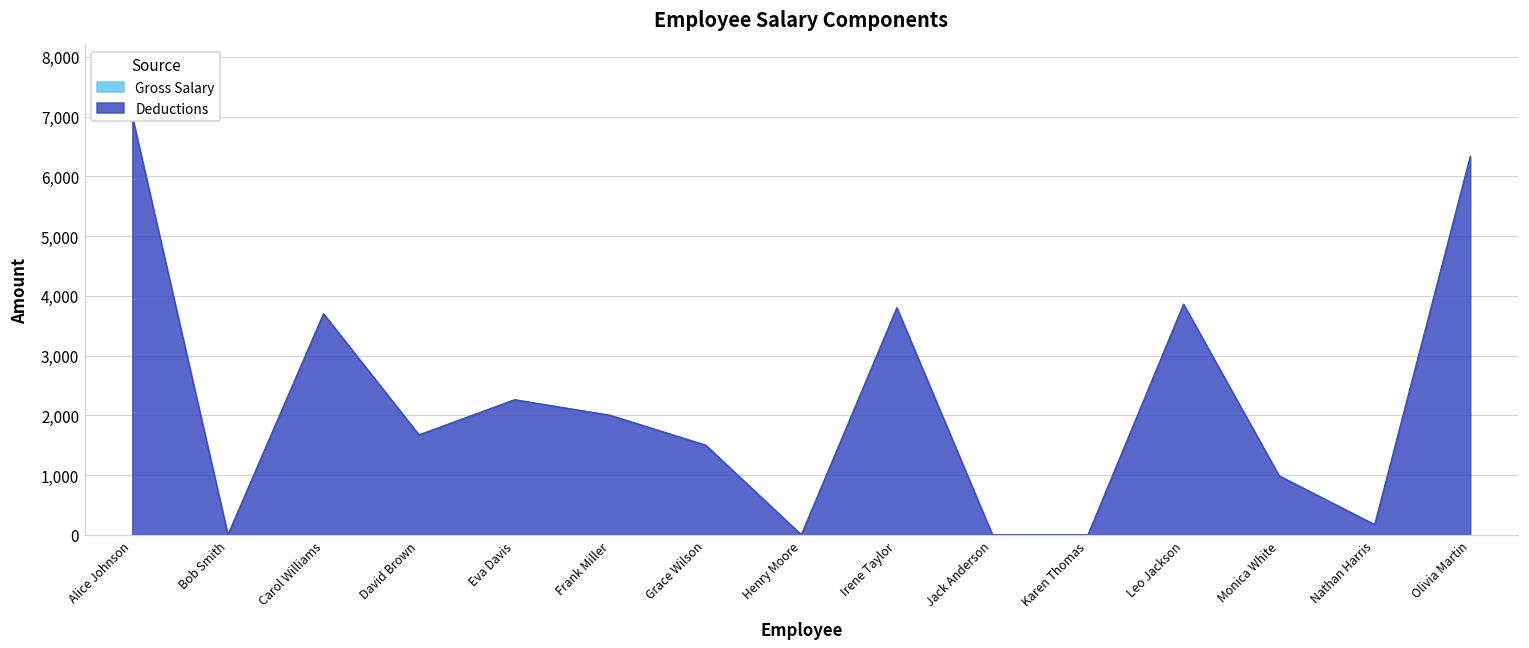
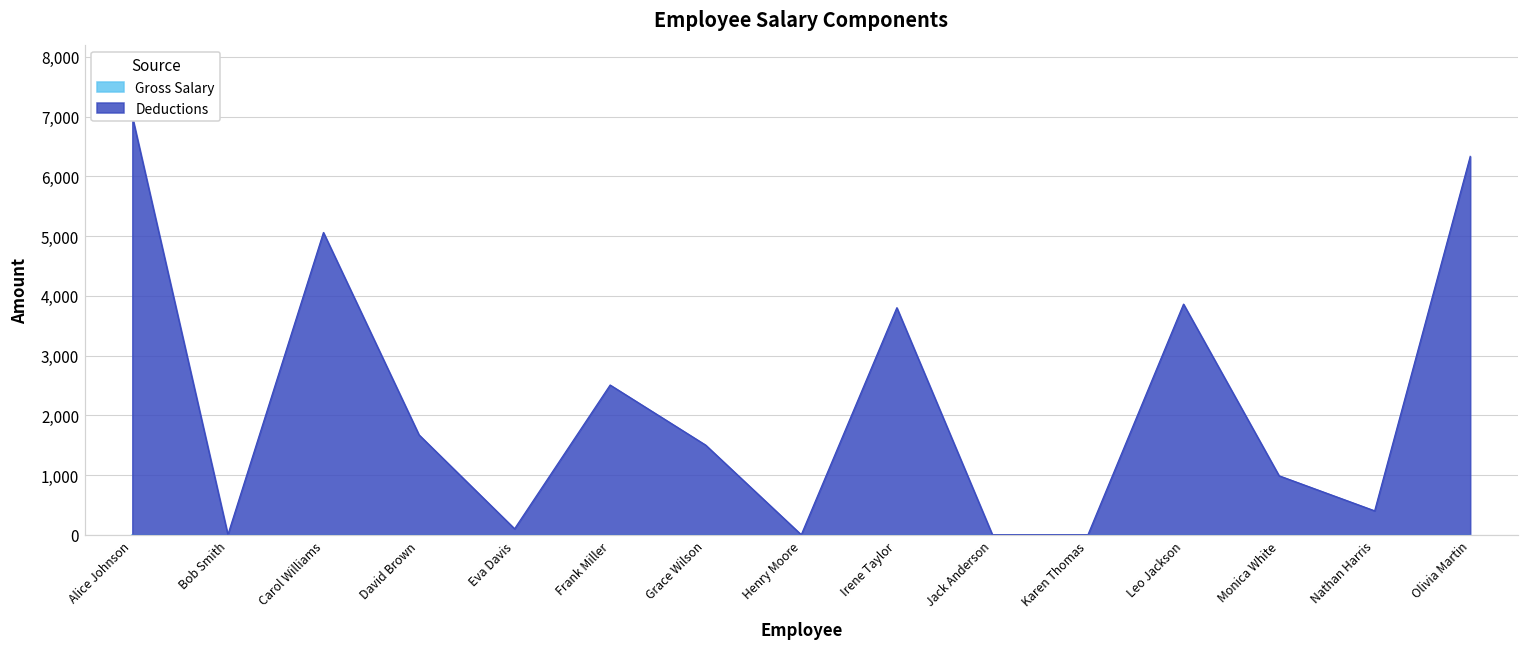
  {
    "Gross Salary": {
      "Alice Johnson": "0",
      "Carol Williams": "0",
      "David Brown": "0",
      "Eva Davis": "0",
      "Frank Miller": "0",
      "Grace Wilson": "0",
      "Irene Taylor": "0",
      "Leo Jackson": "0",
      "Monica White": "0",
      "Nathan Harris": "0",
      "Olivia Martin": "0"
    },
    "Deductions": {
-     "Carol Williams": "3,700",
+     "Carol Williams": "5,100",
      "David Brown": "1,700",
-     "Eva Davis": "2,300",
-     "Frank Miller": "2,000",
+     "Eva Davis": "100",
+     "Frank Miller": "2,500",
      "Grace Wilson": "1,500",
      "Irene Taylor": "3,800",
      "Leo Jackson": "3,900",
      "Monica White": "1,000",
-     "Nathan Harris": "200",
+     "Nathan Harris": "400",
      "Olivia Martin": "6,300"
    }
  }
